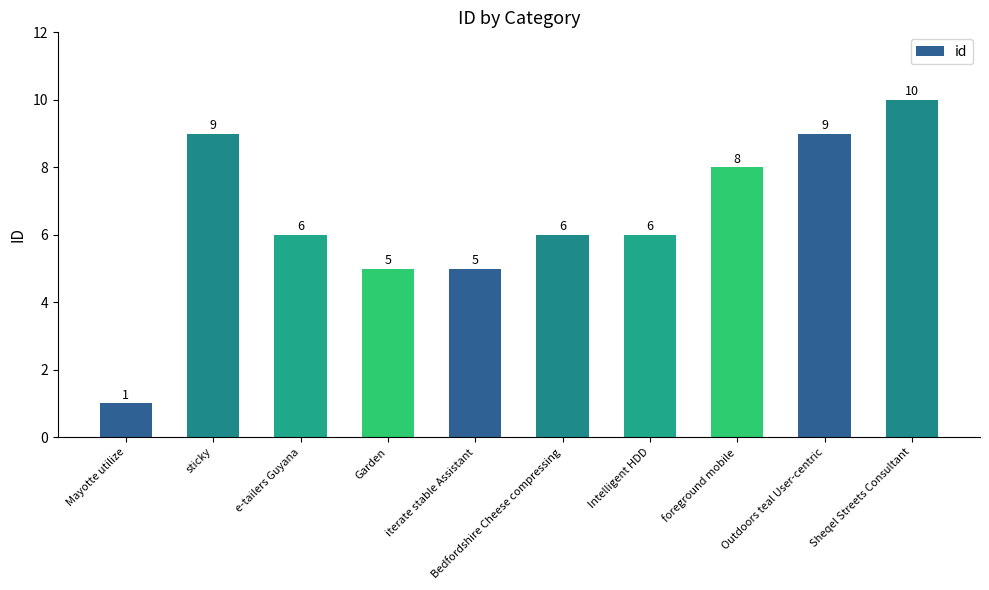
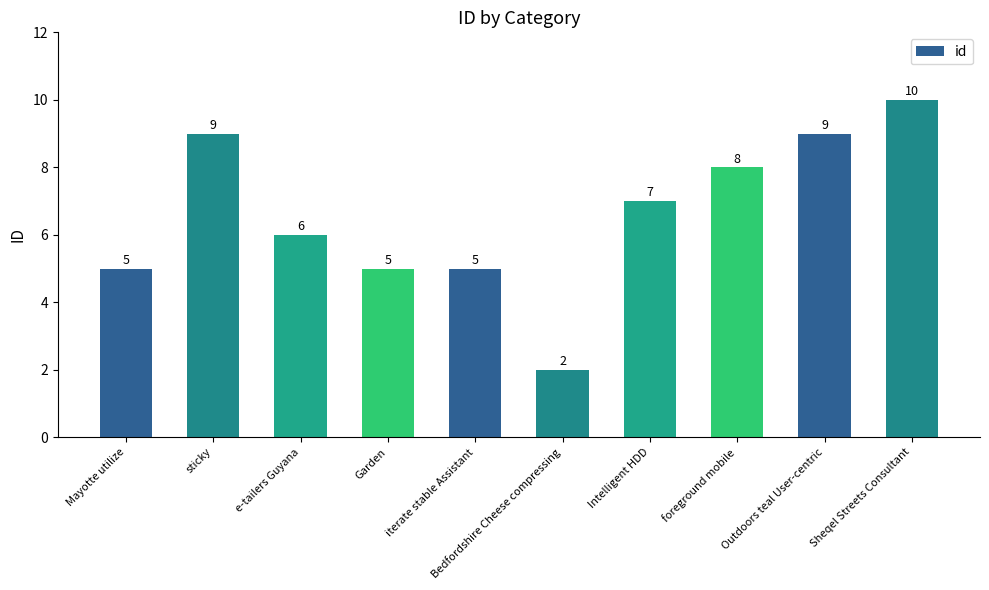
  {
-   "Mayotte utilize": 1,
+   "Mayotte utilize": 5,
    "sticky": 9,
    "e-tailers Guyana": 6,
    "Garden": 5,
    "iterate stable Assistant": 5,
-   "Bedfordshire Cheese compressing": 6,
-   "Intelligent HDD": 6,
+   "Bedfordshire Cheese compressing": 2,
+   "Intelligent HDD": 7,
    "foreground mobile": 8,
    "Outdoors teal User-centric": 9,
    "Sheqel Streets Consultant": 10
  }
